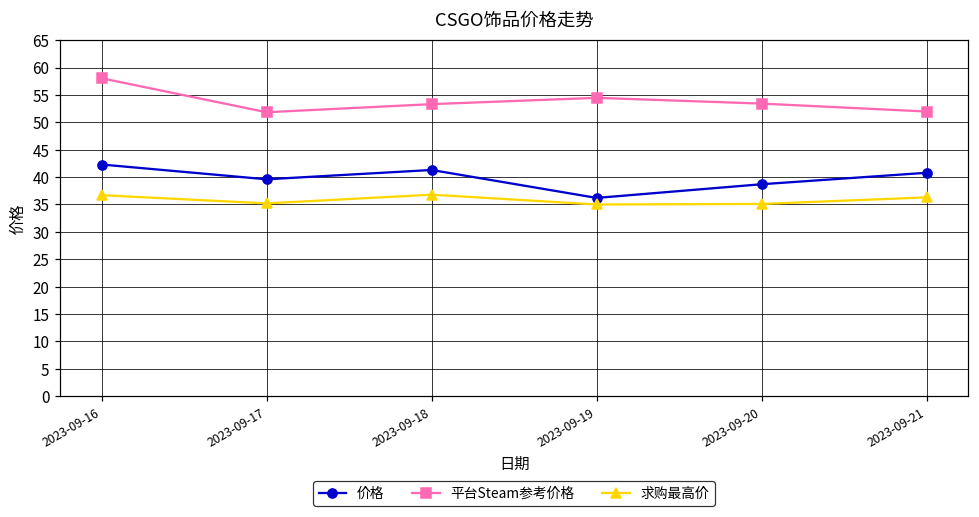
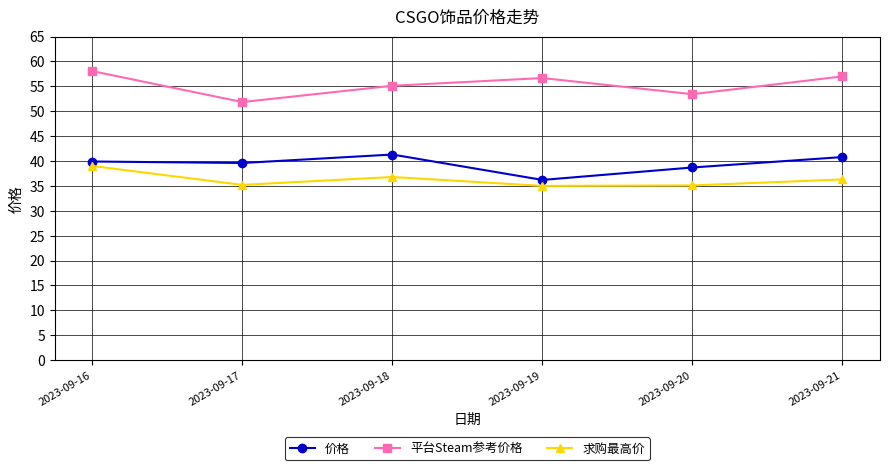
  {
    "价格": {
-     "2023-09-16": 42,
+     "2023-09-16": 40,
      "2023-09-17": 40,
      "2023-09-18": 41,
      "2023-09-19": 36,
      "2023-09-20": 39,
      "2023-09-21": 41
    },
    "平台Steam参考价格": {
      "2023-09-16": 58,
      "2023-09-17": 52,
-     "2023-09-18": 53,
-     "2023-09-19": 54,
+     "2023-09-18": 55,
+     "2023-09-19": 57,
      "2023-09-20": 53,
-     "2023-09-21": 52
+     "2023-09-21": 57
    },
    "求购最高价": {
-     "2023-09-16": 37,
+     "2023-09-16": 39,
      "2023-09-17": 35,
      "2023-09-18": 37,
      "2023-09-19": 35,
      "2023-09-20": 35,
      "2023-09-21": 36
    }
  }
